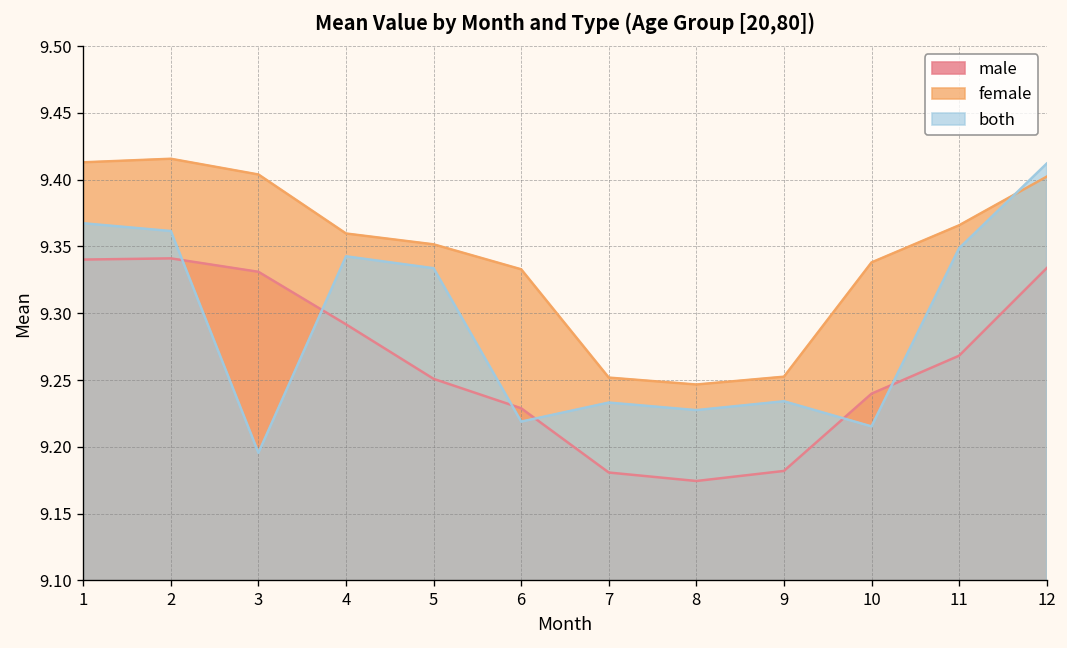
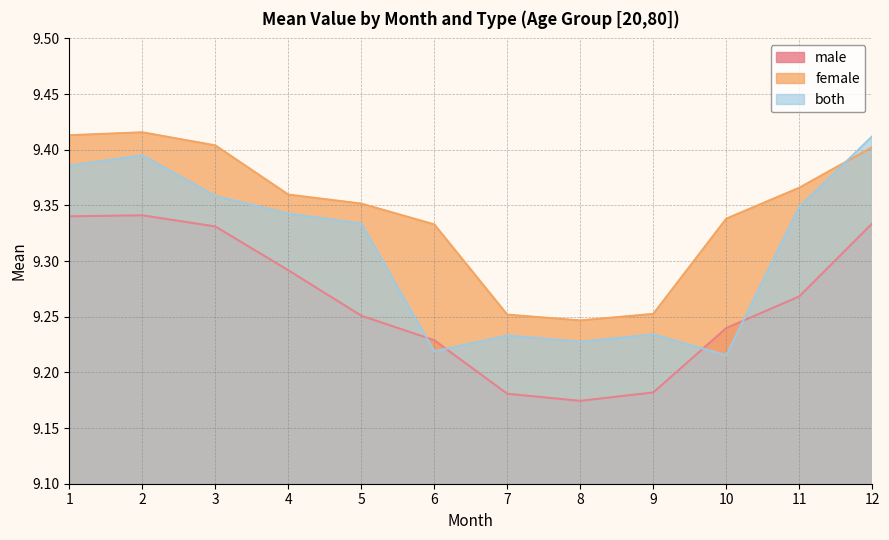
  {
    "both": {
-     "1": 9.367,
-     "2": 9.362,
-     "3": 9.196,
+     "1": 9.386,
+     "2": 9.395,
+     "3": 9.358,
      "4": 9.343,
      "5": 9.334,
      "6": 9.219,
      "7": 9.233,
      "8": 9.228,
      "9": 9.234,
      "10": 9.215,
      "11": 9.349,
      "12": 9.412
    }
  }
